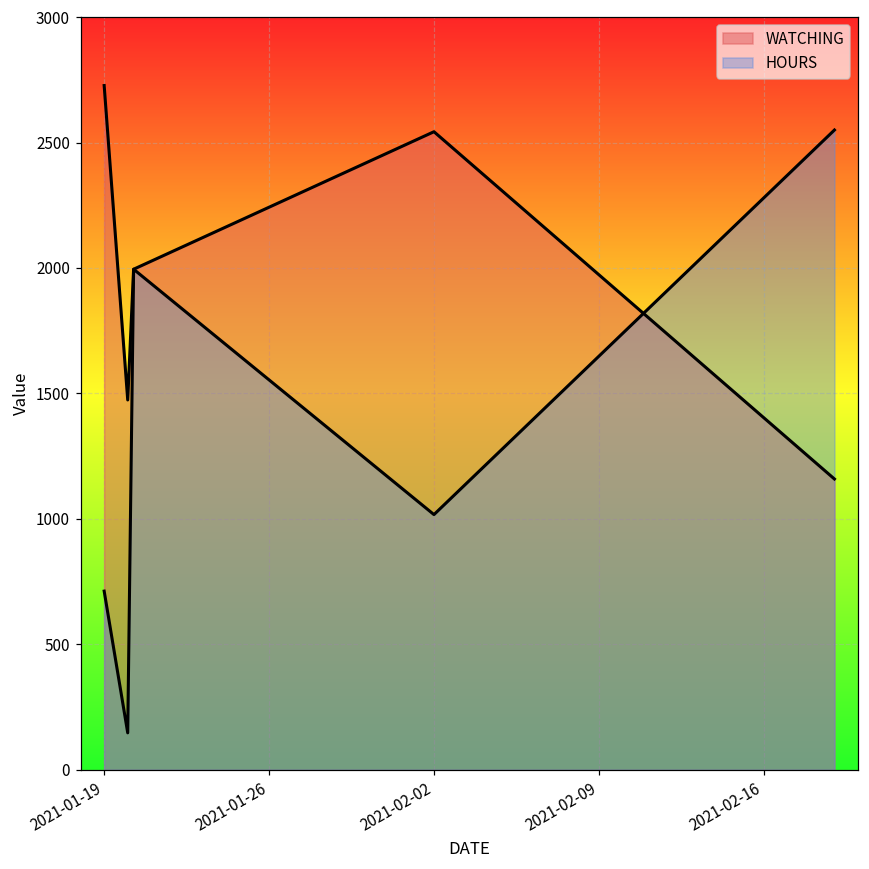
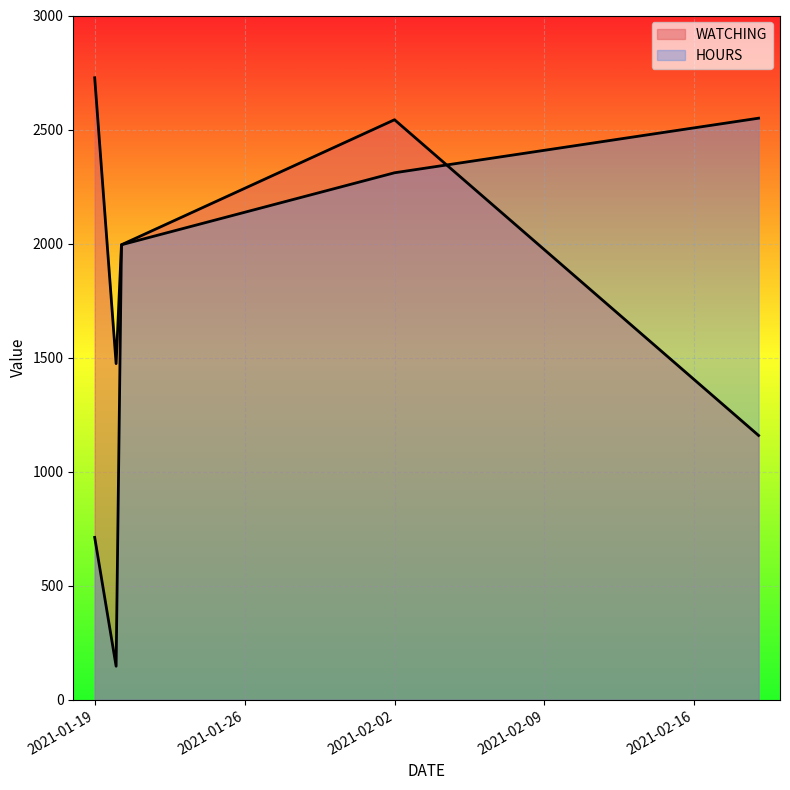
  {
    "WATCHING": {
      "2021-01-19": 2730,
      "2021-02-02": 2540
    },
    "HOURS": {
      "2021-01-19": 710,
-     "2021-02-02": 1020
+     "2021-02-02": 2310
    }
  }
